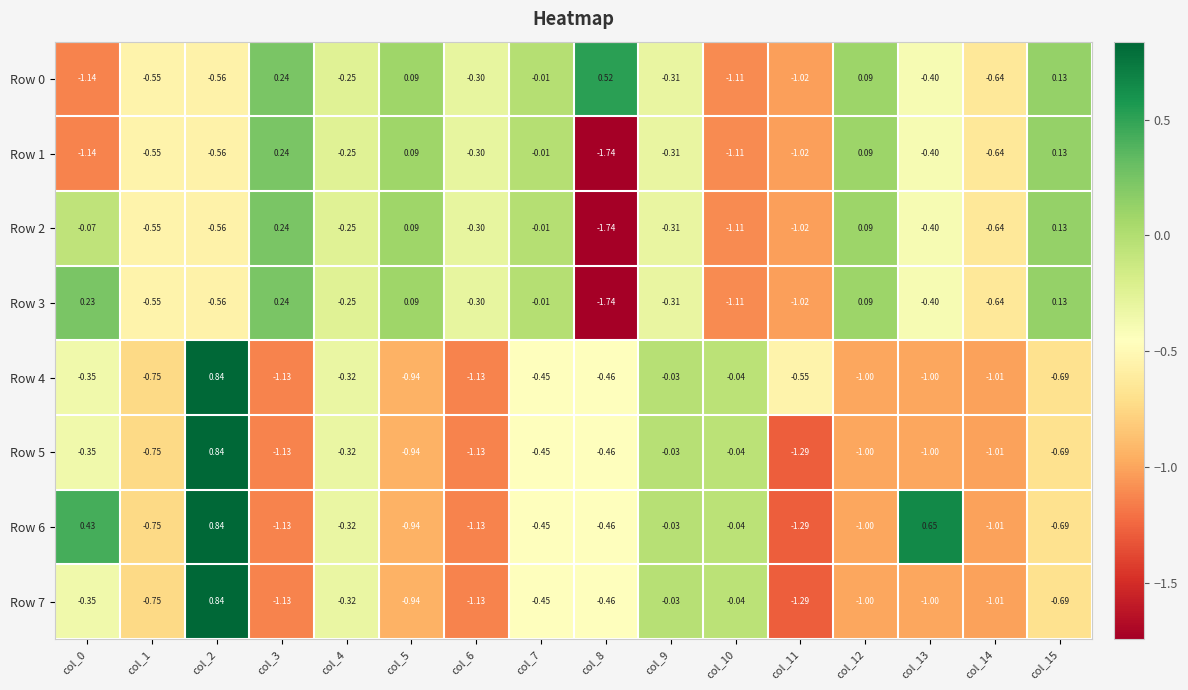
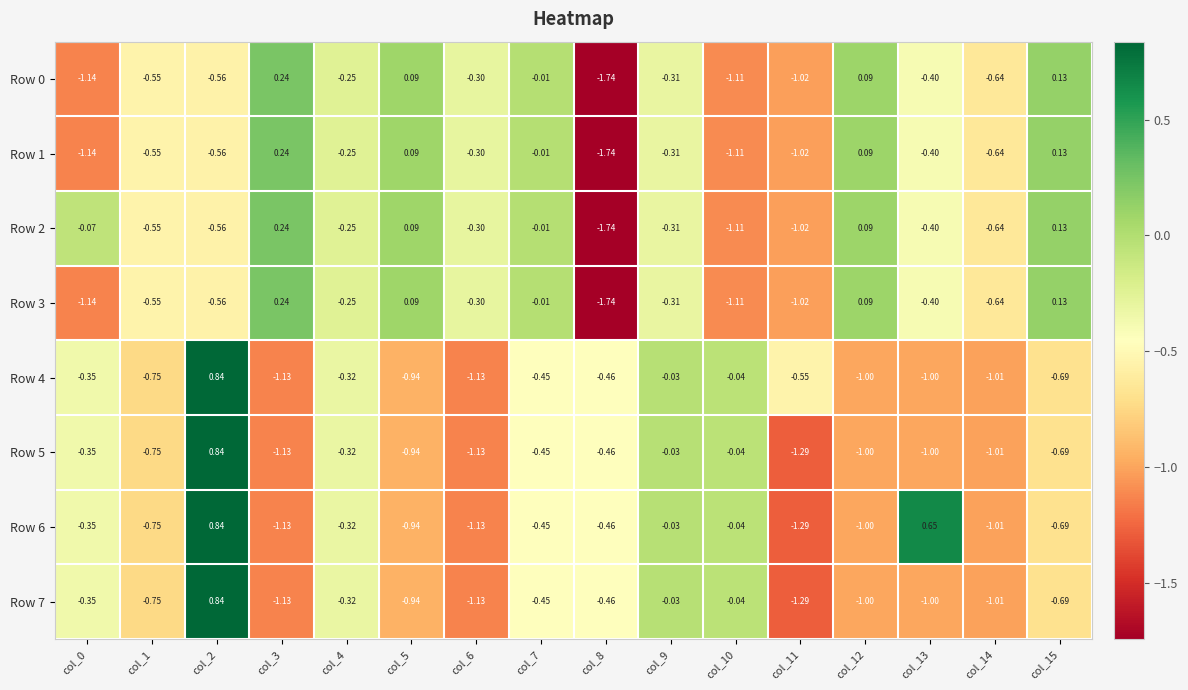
  {
    "Row 0": {
      "col_0": -1.14,
      "col_1": -0.55,
      "col_2": -0.56,
      "col_3": 0.24,
      "col_4": -0.25,
      "col_5": 0.09,
      "col_6": -0.30,
      "col_7": -0.01,
-     "col_8": 0.52,
+     "col_8": -1.74,
      "col_9": -0.31,
      "col_10": -1.11,
      "col_11": -1.02,
      "col_12": 0.09,
      "col_13": -0.40,
      "col_14": -0.64,
      "col_15": 0.13
    },
    "Row 1": {
      "col_0": -1.14,
      "col_1": -0.55,
      "col_2": -0.56,
      "col_3": 0.24,
      "col_4": -0.25,
      "col_5": 0.09,
      "col_6": -0.30,
      "col_7": -0.01,
      "col_8": -1.74,
      "col_9": -0.31,
      "col_10": -1.11,
      "col_11": -1.02,
      "col_12": 0.09,
      "col_13": -0.40,
      "col_14": -0.64,
      "col_15": 0.13
    },
    "Row 2": {
      "col_0": -0.07,
      "col_1": -0.55,
      "col_2": -0.56,
      "col_3": 0.24,
      "col_4": -0.25,
      "col_5": 0.09,
      "col_6": -0.30,
      "col_7": -0.01,
      "col_8": -1.74,
      "col_9": -0.31,
      "col_10": -1.11,
      "col_11": -1.02,
      "col_12": 0.09,
      "col_13": -0.40,
      "col_14": -0.64,
      "col_15": 0.13
    },
    "Row 3": {
-     "col_0": 0.23,
+     "col_0": -1.14,
      "col_1": -0.55,
      "col_2": -0.56,
      "col_3": 0.24,
      "col_4": -0.25,
      "col_5": 0.09,
      "col_6": -0.30,
      "col_7": -0.01,
      "col_8": -1.74,
      "col_9": -0.31,
      "col_10": -1.11,
      "col_11": -1.02,
      "col_12": 0.09,
      "col_13": -0.40,
      "col_14": -0.64,
      "col_15": 0.13
    },
    "Row 4": {
      "col_0": -0.35,
      "col_1": -0.75,
      "col_2": 0.84,
      "col_3": -1.13,
      "col_4": -0.32,
      "col_5": -0.94,
      "col_6": -1.13,
      "col_7": -0.45,
      "col_8": -0.46,
      "col_9": -0.03,
      "col_10": -0.04,
      "col_11": -0.55,
      "col_12": -1.00,
      "col_13": -1.00,
      "col_14": -1.01,
      "col_15": -0.69
    },
    "Row 5": {
      "col_0": -0.35,
      "col_1": -0.75,
      "col_2": 0.84,
      "col_3": -1.13,
      "col_4": -0.32,
      "col_5": -0.94,
      "col_6": -1.13,
      "col_7": -0.45,
      "col_8": -0.46,
      "col_9": -0.03,
      "col_10": -0.04,
      "col_11": -1.29,
      "col_12": -1.00,
      "col_13": -1.00,
      "col_14": -1.01,
      "col_15": -0.69
    },
    "Row 6": {
-     "col_0": 0.43,
+     "col_0": -0.35,
      "col_1": -0.75,
      "col_2": 0.84,
      "col_3": -1.13,
      "col_4": -0.32,
      "col_5": -0.94,
      "col_6": -1.13,
      "col_7": -0.45,
      "col_8": -0.46,
      "col_9": -0.03,
      "col_10": -0.04,
      "col_11": -1.29,
      "col_12": -1.00,
      "col_13": 0.65,
      "col_14": -1.01,
      "col_15": -0.69
    },
    "Row 7": {
      "col_0": -0.35,
      "col_1": -0.75,
      "col_2": 0.84,
      "col_3": -1.13,
      "col_4": -0.32,
      "col_5": -0.94,
      "col_6": -1.13,
      "col_7": -0.45,
      "col_8": -0.46,
      "col_9": -0.03,
      "col_10": -0.04,
      "col_11": -1.29,
      "col_12": -1.00,
      "col_13": -1.00,
      "col_14": -1.01,
      "col_15": -0.69
    }
  }
